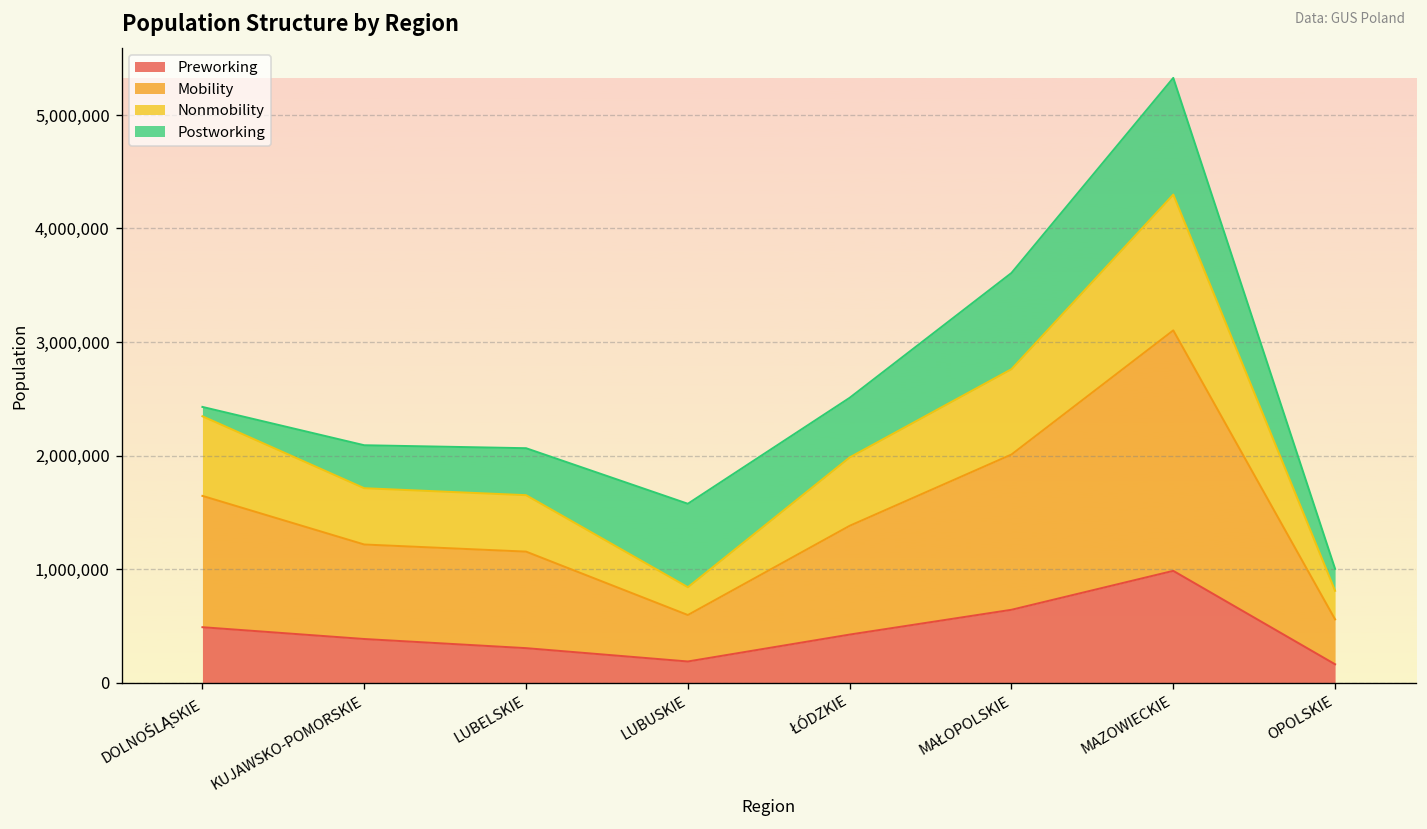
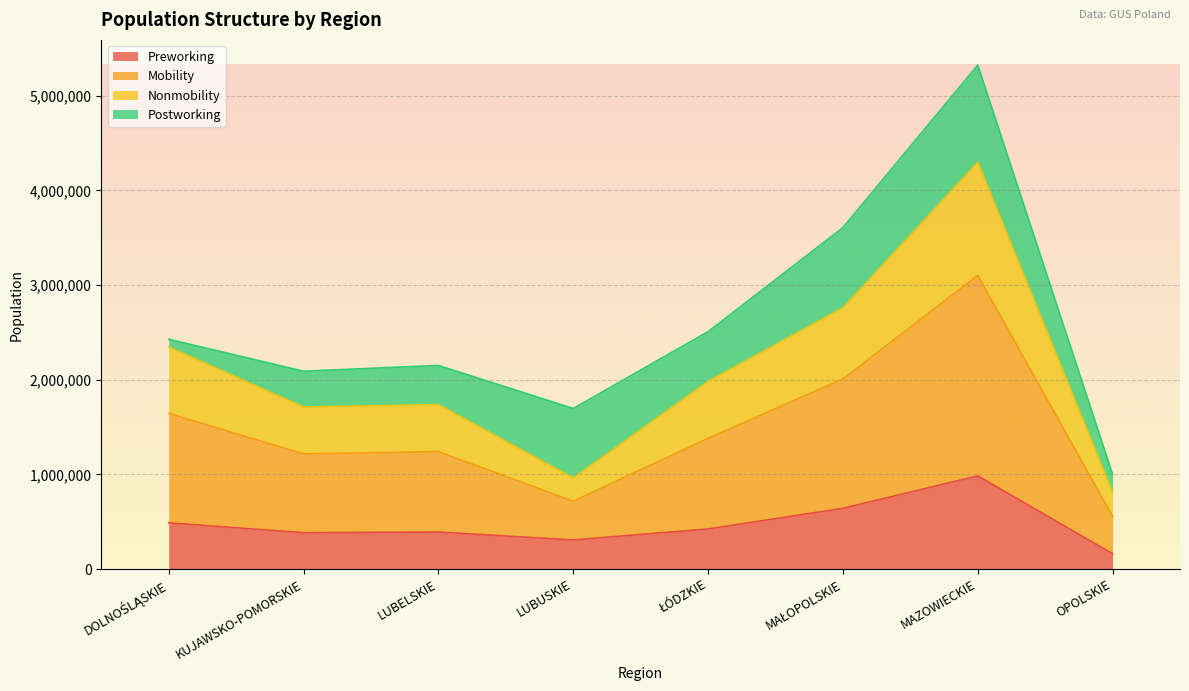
  {
    "Preworking": {
      "DOLNOŚLĄSKIE": "500,000",
      "KUJAWSKO-POMORSKIE": "400,000",
-     "LUBELSKIE": "300,000",
-     "LUBUSKIE": "200,000",
+     "LUBELSKIE": "400,000",
+     "LUBUSKIE": "300,000",
      "ŁÓDZKIE": "400,000",
      "MAŁOPOLSKIE": "600,000",
      "MAZOWIECKIE": "1,000,000",
      "OPOLSKIE": "200,000"
    },
    "Postworking": {
      "DOLNOŚLĄSKIE": "100,000",
      "KUJAWSKO-POMORSKIE": "400,000",
      "LUBELSKIE": "400,000",
      "LUBUSKIE": "700,000",
      "ŁÓDZKIE": "500,000",
      "MAŁOPOLSKIE": "800,000",
      "MAZOWIECKIE": "1,000,000",
      "OPOLSKIE": "200,000"
    }
  }
